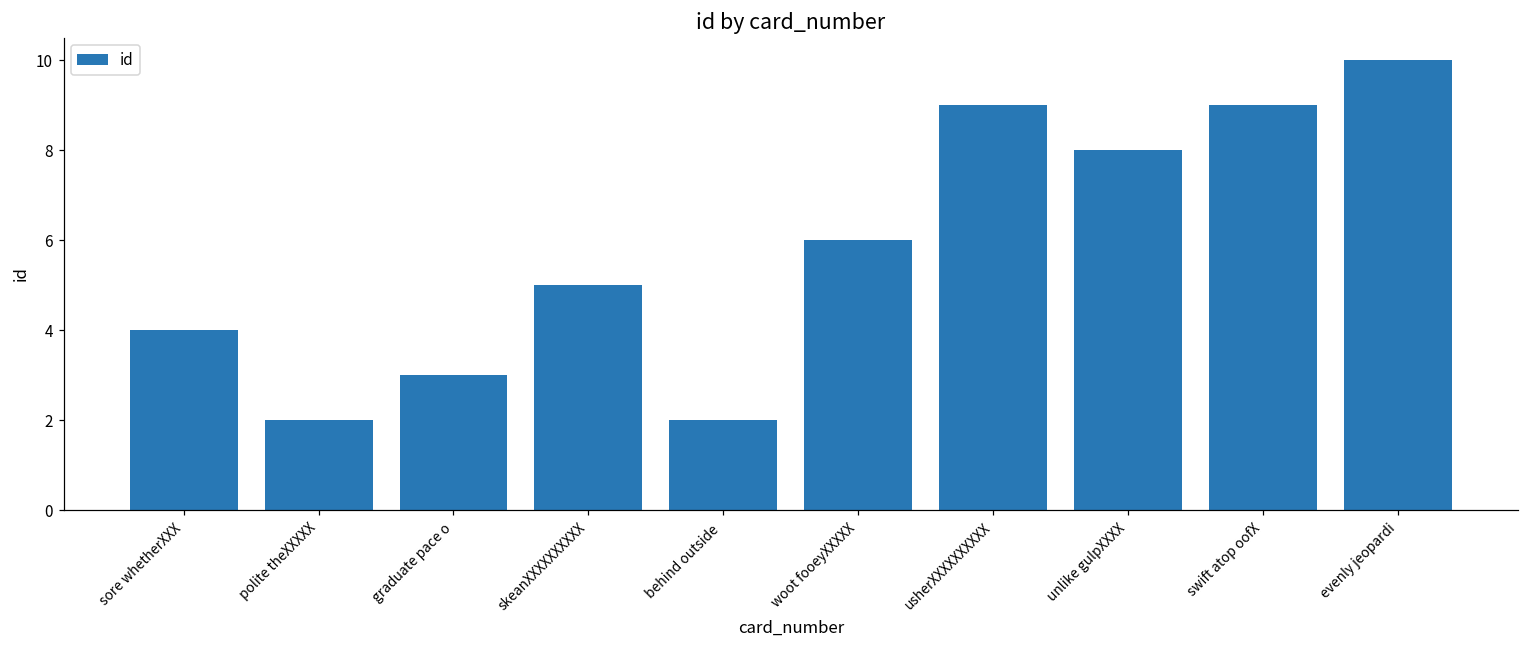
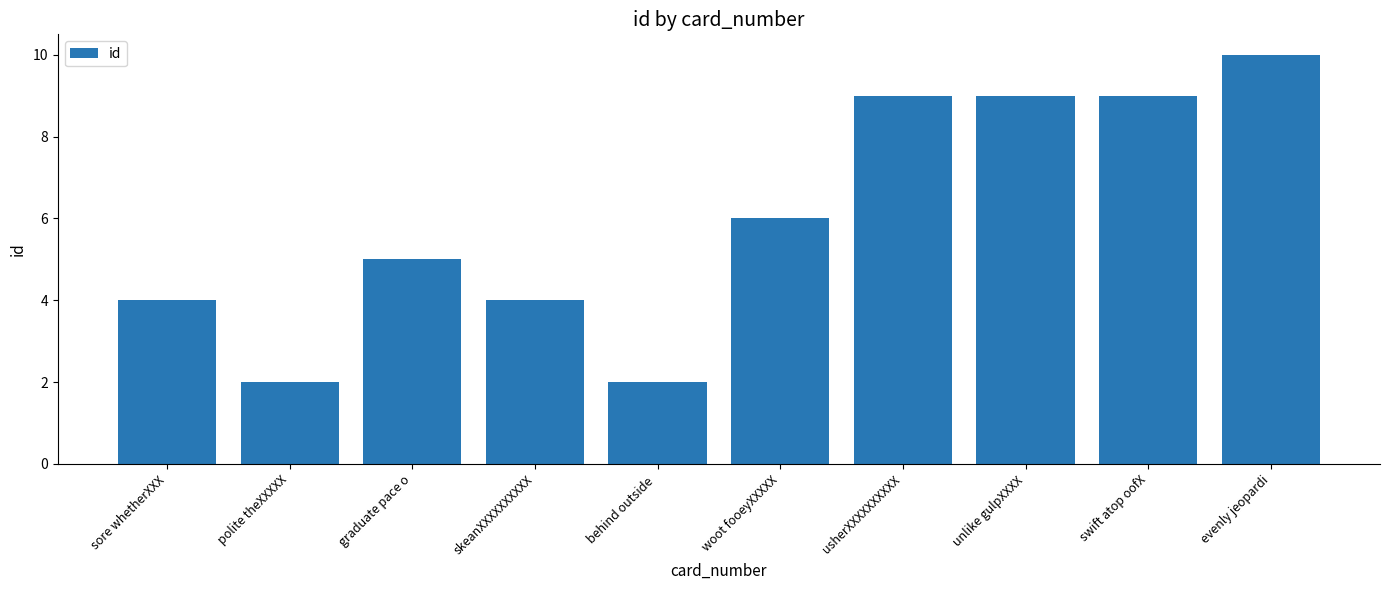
  {
    "sore whetherXXX": 4,
    "polite theXXXXX": 2,
-   "graduate pace o": 3,
-   "skeanXXXXXXXXXX": 5,
+   "graduate pace o": 5,
+   "skeanXXXXXXXXXX": 4,
    "behind outside": 2,
    "woot fooeyXXXXX": 6,
    "usherXXXXXXXXXX": 9,
-   "unlike gulpXXXX": 8,
+   "unlike gulpXXXX": 9,
    "swift atop oofX": 9,
    "evenly jeopardi": 10
  }
